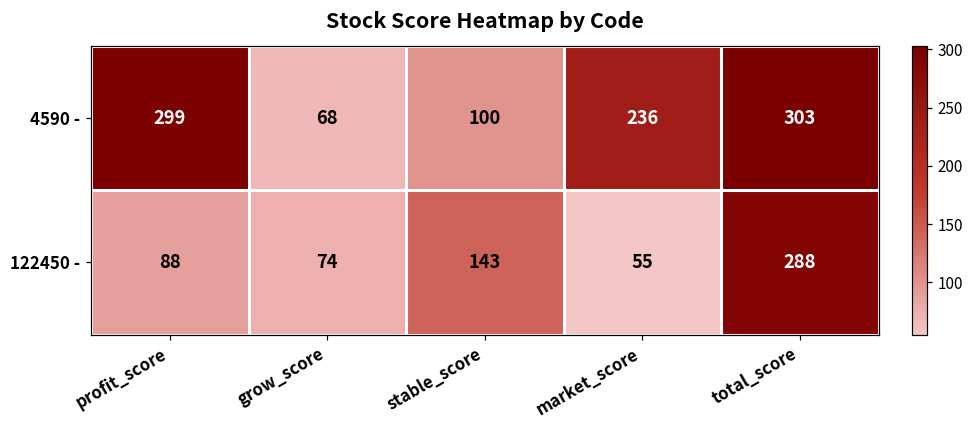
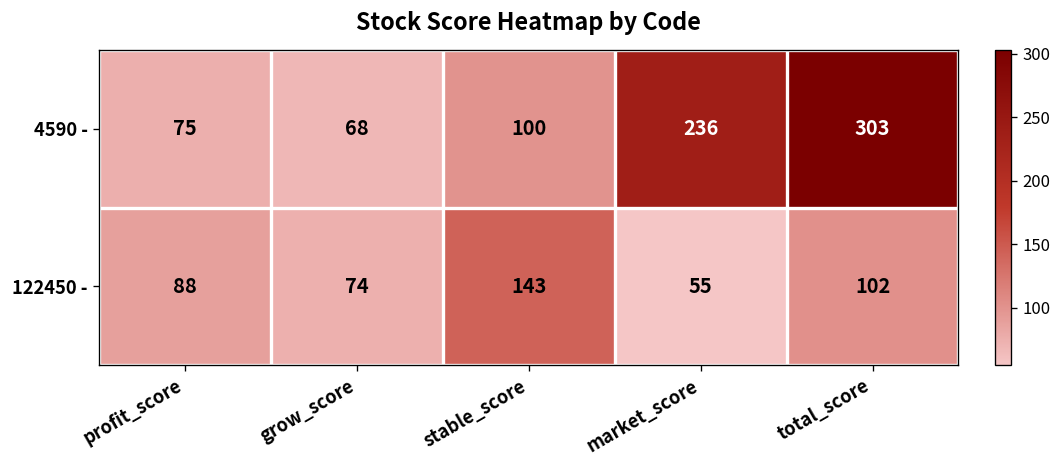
  {
    "4590 -": {
-     "profit_score": 299,
+     "profit_score": 75,
      "grow_score": 68,
      "stable_score": 100,
      "market_score": 236,
      "total_score": 303
    },
    "122450 -": {
      "profit_score": 88,
      "grow_score": 74,
      "stable_score": 143,
      "market_score": 55,
-     "total_score": 288
+     "total_score": 102
    }
  }
